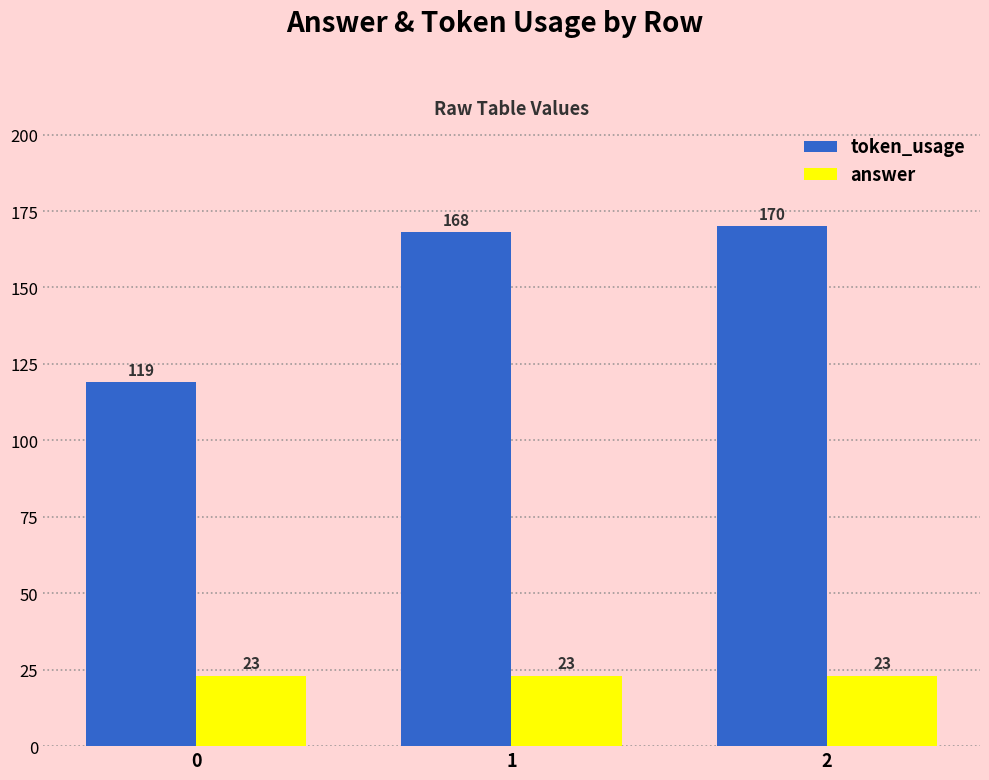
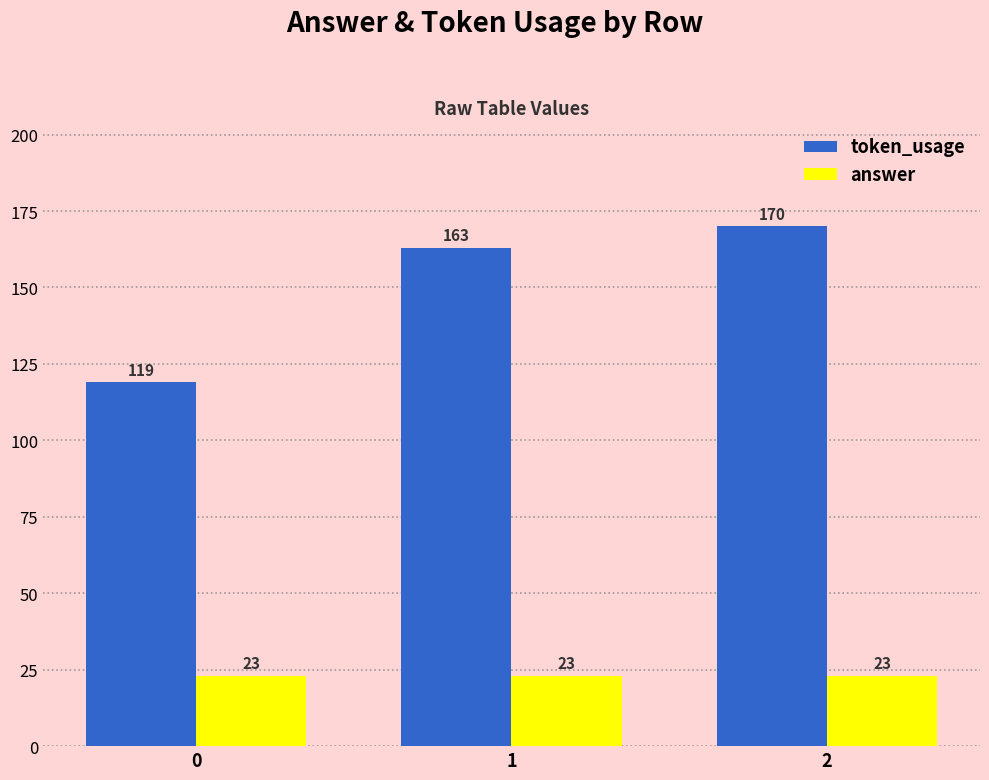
  {
    "token_usage": {
      "0": 119,
-     "1": 168,
+     "1": 163,
      "2": 170
    },
    "answer": {
      "0": 23,
      "1": 23,
      "2": 23
    }
  }
